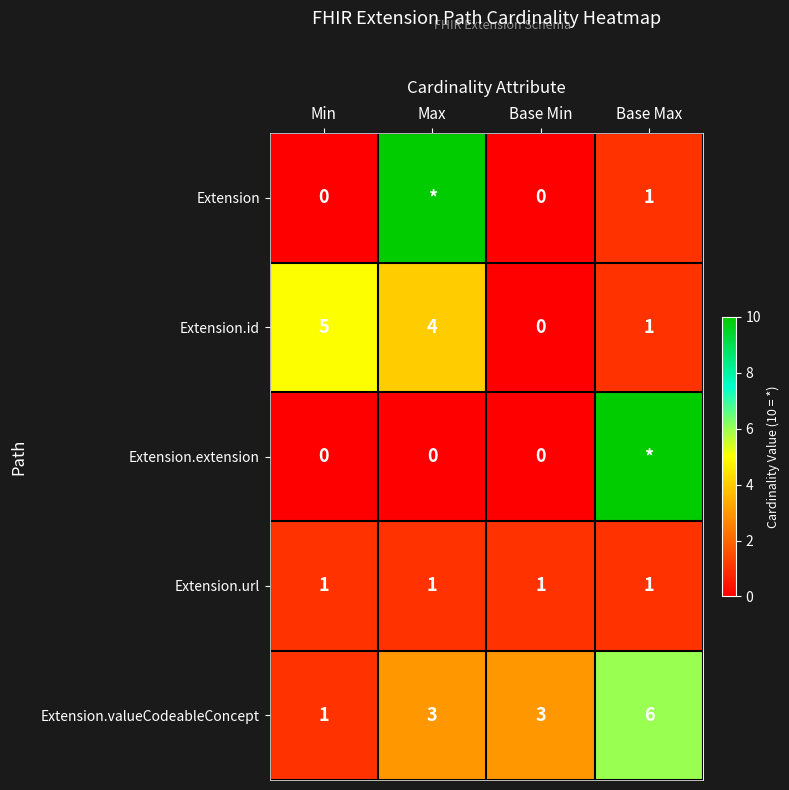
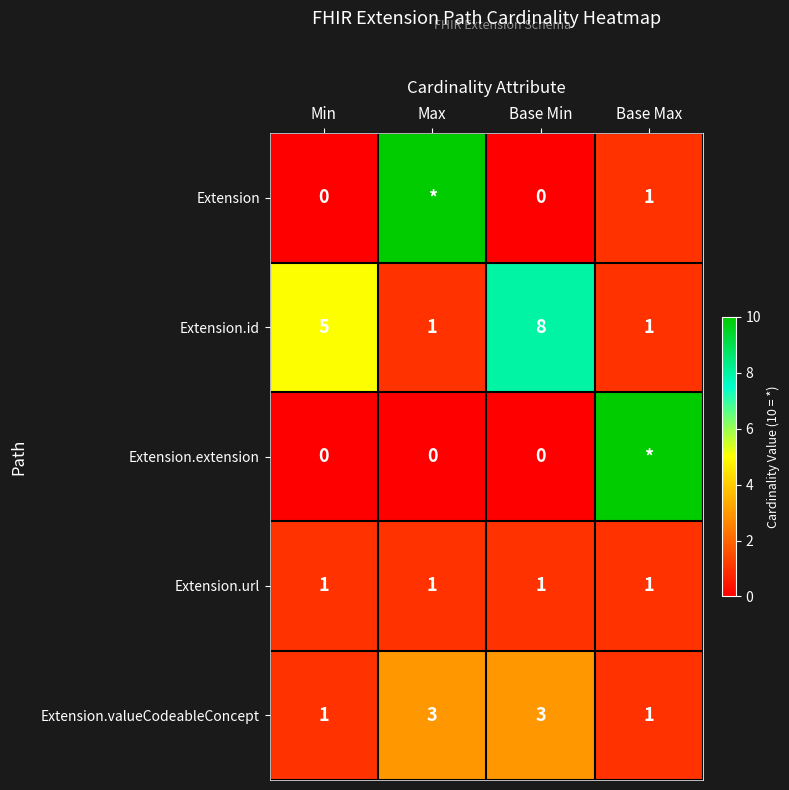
  {
    "Extension": {
      "Min": 0,
      "Base Min": 0,
      "Base Max": 1
    },
    "Extension.id": {
      "Min": 5,
-     "Max": 4,
-     "Base Min": 0,
+     "Max": 1,
+     "Base Min": 8,
      "Base Max": 1
    },
    "Extension.extension": {
      "Min": 0,
      "Max": 0,
      "Base Min": 0
    },
    "Extension.url": {
      "Min": 1,
      "Max": 1,
      "Base Min": 1,
      "Base Max": 1
    },
    "Extension.valueCodeableConcept": {
      "Min": 1,
      "Max": 3,
      "Base Min": 3,
-     "Base Max": 6
+     "Base Max": 1
    }
  }
